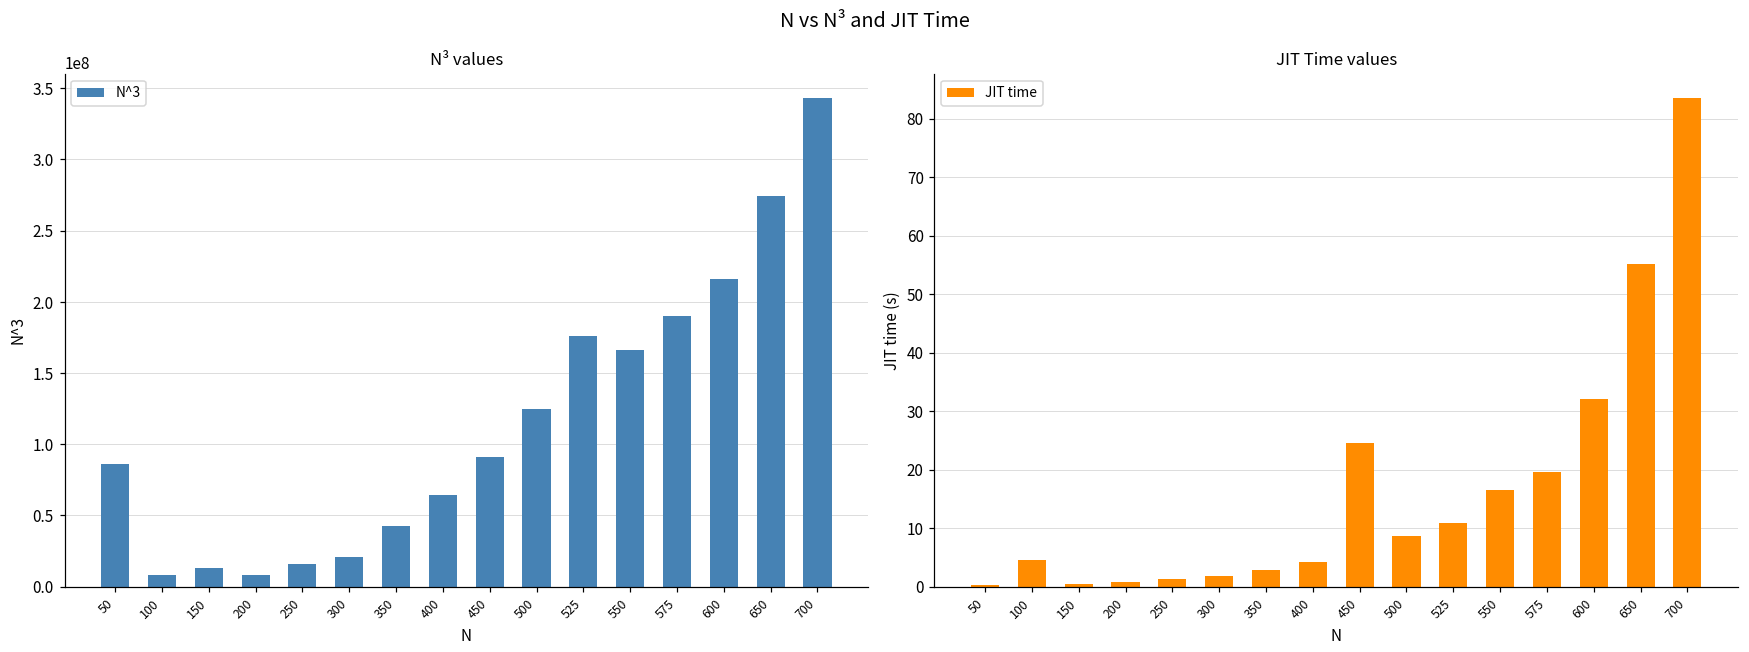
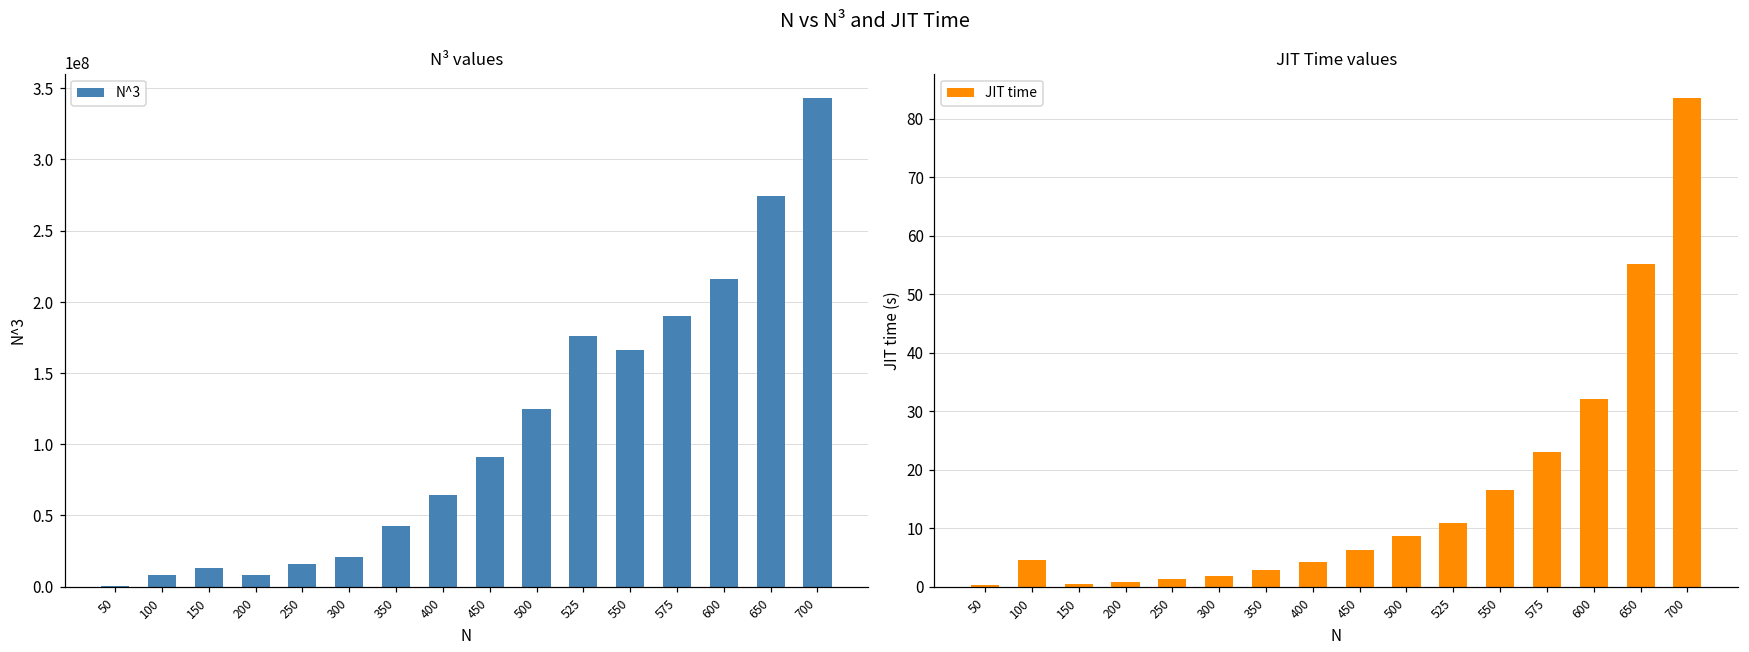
  {
    "N³ values": {
-     "50": 86000000,
+     "50": 0,
      "100": 8000000,
      "150": 13000000,
      "200": 8000000,
      "250": 16000000,
      "300": 21000000,
      "350": 43000000,
      "400": 64000000,
      "450": 91000000,
      "500": 125000000,
      "525": 176000000,
      "550": 166000000,
      "575": 190000000,
      "600": 216000000,
      "650": 275000000,
      "700": 343000000
    },
    "JIT Time values": {
      "100": 5,
      "150": 1,
      "200": 1,
      "250": 1,
      "300": 2,
      "350": 3,
      "400": 4,
-     "450": 24,
+     "450": 6,
      "500": 9,
      "525": 11,
      "550": 17,
-     "575": 20,
+     "575": 23,
      "600": 32,
      "650": 55,
      "700": 84
    }
  }
